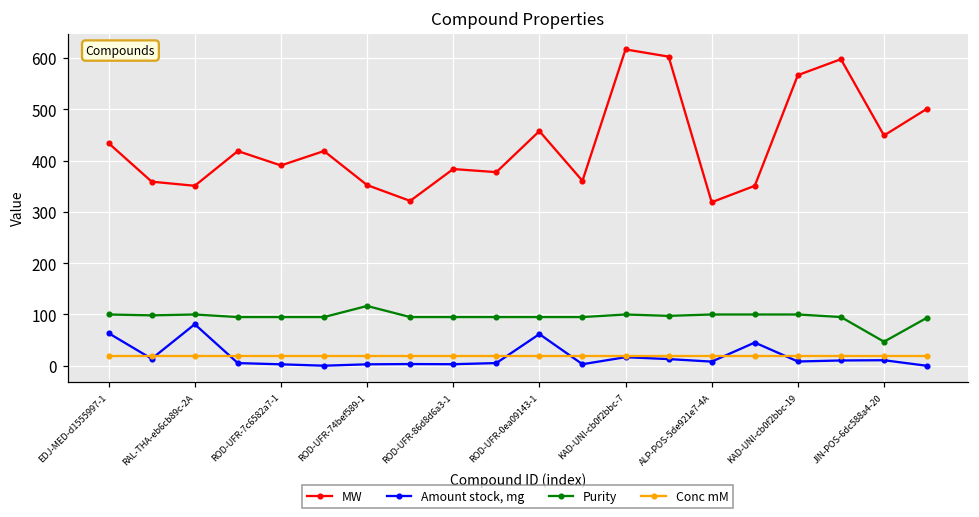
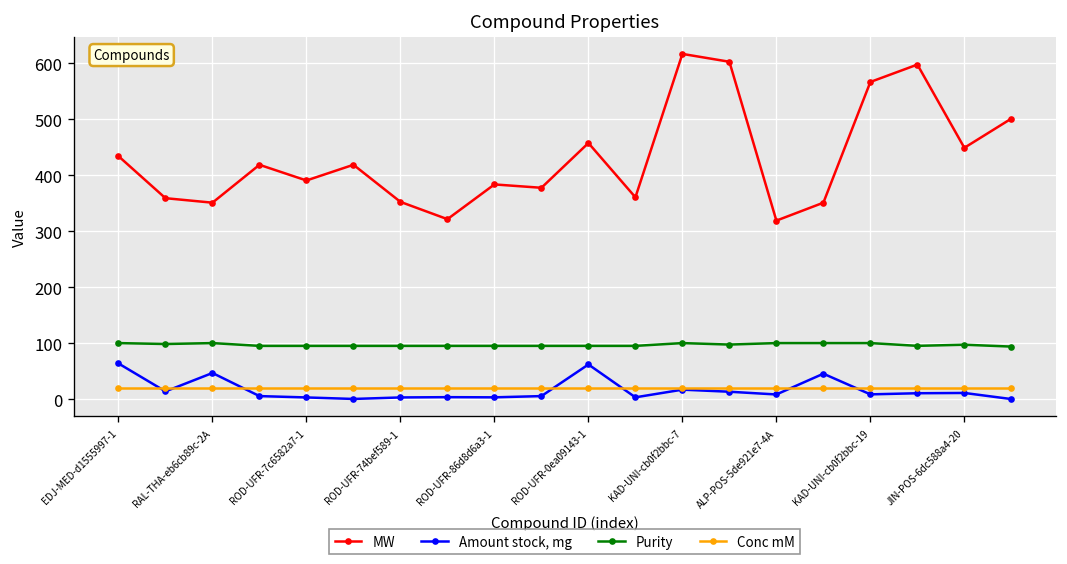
  {
    "MW": {
      "EDJ-MED-d1555997-1": 430,
      "RAL-THA-eb6cb89c-2A": 350,
      "ROD-UFR-7c6582a7-1": 390,
      "ROD-UFR-74bef589-1": 350,
      "ROD-UFR-86d8d6a3-1": 380,
      "ROD-UFR-0ea09143-1": 460,
      "KAD-UNI-cb0f2bbc-7": 620,
      "ALP-POS-5de921e7-4A": 320,
      "KAD-UNI-cb0f2bbc-19": 570,
      "JIN-POS-6dc588a4-20": 450
    },
    "Amount stock, mg": {
      "EDJ-MED-d1555997-1": 60,
-     "RAL-THA-eb6cb89c-2A": 80,
+     "RAL-THA-eb6cb89c-2A": 50,
      "ROD-UFR-7c6582a7-1": 0,
      "ROD-UFR-74bef589-1": 0,
      "ROD-UFR-86d8d6a3-1": 0,
      "ROD-UFR-0ea09143-1": 60,
      "ALP-POS-5de921e7-4A": 10,
      "KAD-UNI-cb0f2bbc-19": 10,
      "JIN-POS-6dc588a4-20": 10
    },
    "Purity": {
      "EDJ-MED-d1555997-1": 100,
      "RAL-THA-eb6cb89c-2A": 100,
      "ROD-UFR-7c6582a7-1": 100,
-     "ROD-UFR-74bef589-1": 120,
+     "ROD-UFR-74bef589-1": 100,
      "ROD-UFR-86d8d6a3-1": 100,
      "ROD-UFR-0ea09143-1": 100,
      "KAD-UNI-cb0f2bbc-7": 100,
      "ALP-POS-5de921e7-4A": 100,
      "KAD-UNI-cb0f2bbc-19": 100,
-     "JIN-POS-6dc588a4-20": 50
+     "JIN-POS-6dc588a4-20": 100
    },
    "Conc mM": {
      "EDJ-MED-d1555997-1": 20,
      "RAL-THA-eb6cb89c-2A": 20,
      "ROD-UFR-7c6582a7-1": 20,
      "ROD-UFR-74bef589-1": 20,
      "ROD-UFR-86d8d6a3-1": 20,
      "ROD-UFR-0ea09143-1": 20,
      "ALP-POS-5de921e7-4A": 20,
      "KAD-UNI-cb0f2bbc-19": 20,
      "JIN-POS-6dc588a4-20": 20
    }
  }
